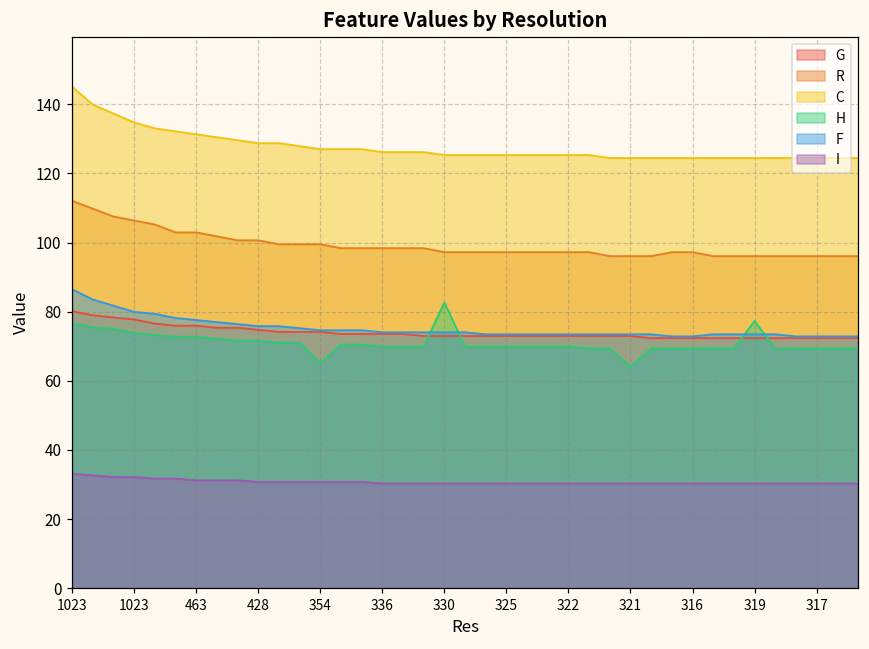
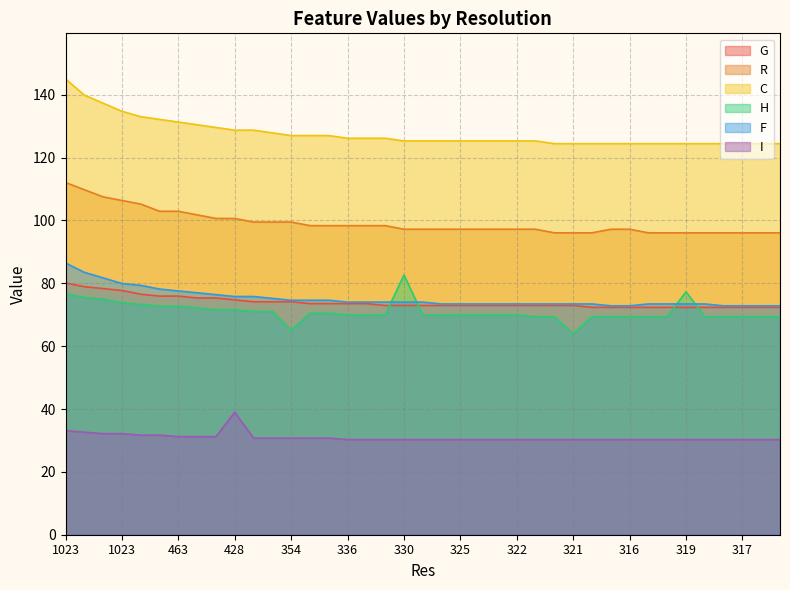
  {
    "H": {
      "463": 73,
      "428": 72,
      "354": 65,
      "336": 70,
      "330": 83,
      "325": 70,
      "322": 70,
      "321": 64,
      "316": 69,
      "319": 77,
      "317": 69
    },
    "F": {
      "463": 78,
      "428": 76,
      "330": 74,
      "319": 73
    },
    "I": {
      "463": 31,
-     "428": 31,
+     "428": 39,
      "354": 31,
      "336": 30,
      "330": 30,
      "325": 30,
      "322": 30,
      "321": 30,
      "316": 30,
      "319": 30,
      "317": 30
    }
  }
